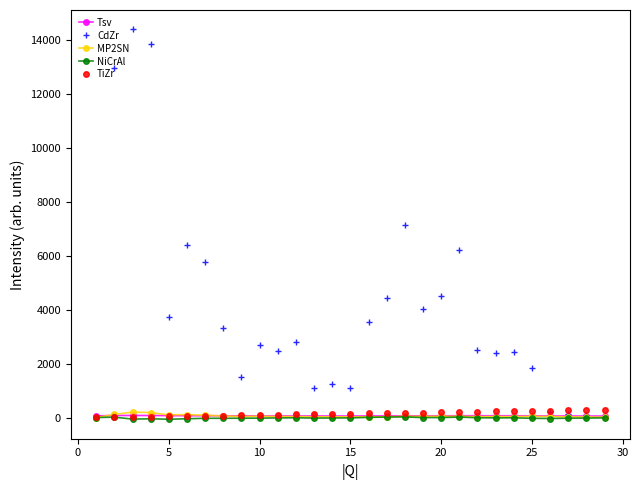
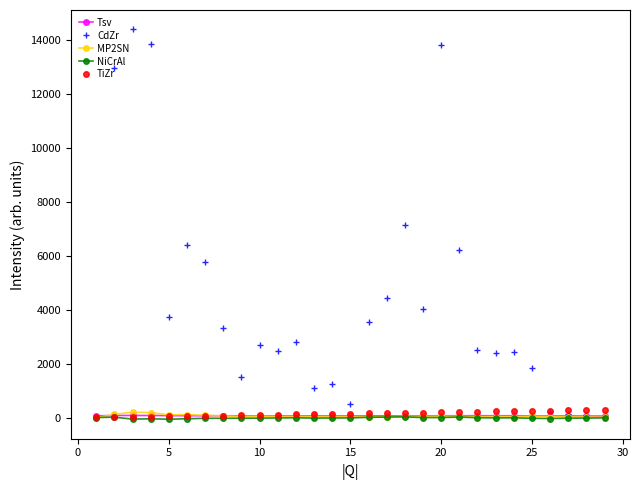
  {
    "CdZr": {
      "5": 3700,
      "10": 2700,
-     "15": 1100,
-     "20": 4500,
+     "15": 500,
+     "20": 13800,
      "25": 1900
    },
    "NiCrAl": {
      "5": -100
    },
    "TiZr": {
      "20": 200,
      "25": 200
    }
  }
